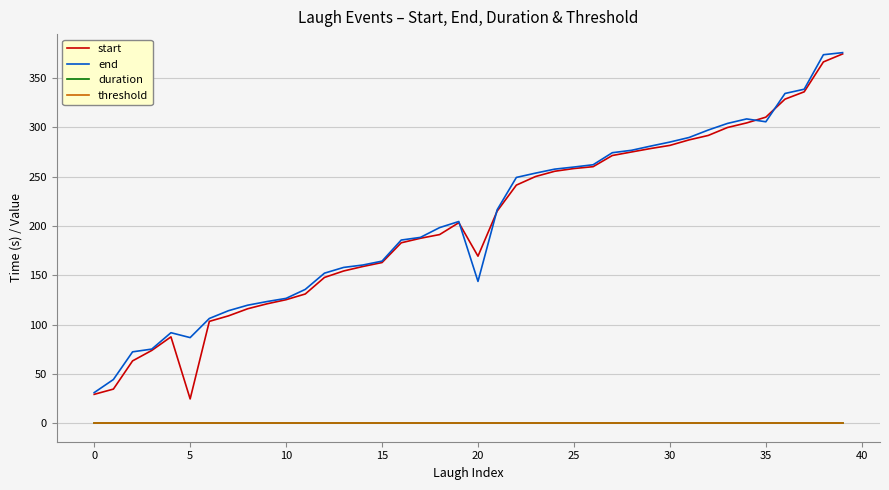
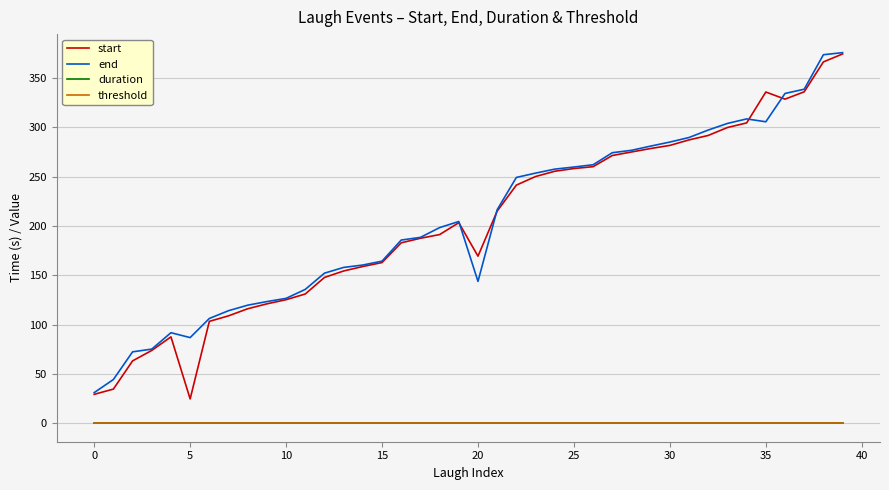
  {
    "start": {
      "5": 20,
      "20": 170,
      "30": 280,
-     "35": 310
+     "35": 340
    },
    "end": {
      "5": 90,
      "20": 140,
      "30": 280,
      "35": 310
    },
    "threshold": {
      "0": 0,
      "5": 0,
      "10": 0,
      "15": 0,
      "20": 0,
      "25": 0,
      "30": 0,
      "35": 0
    }
  }
